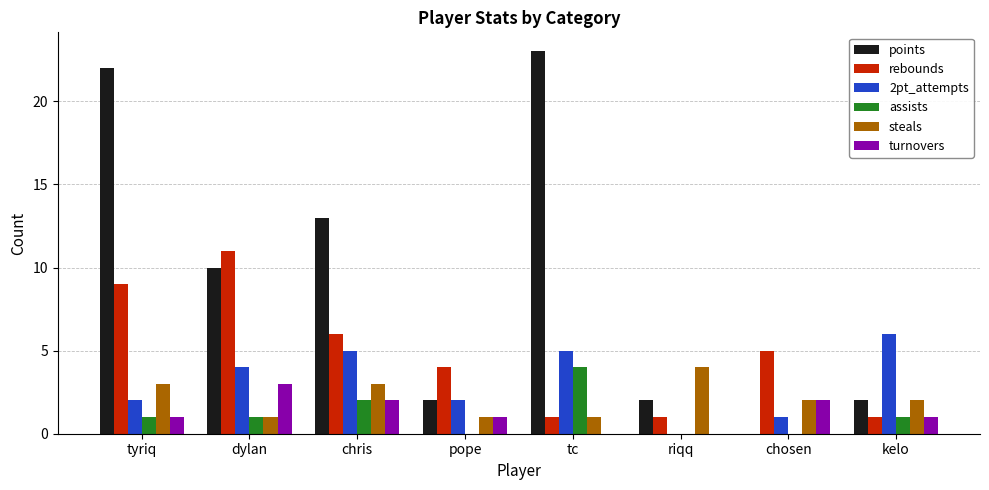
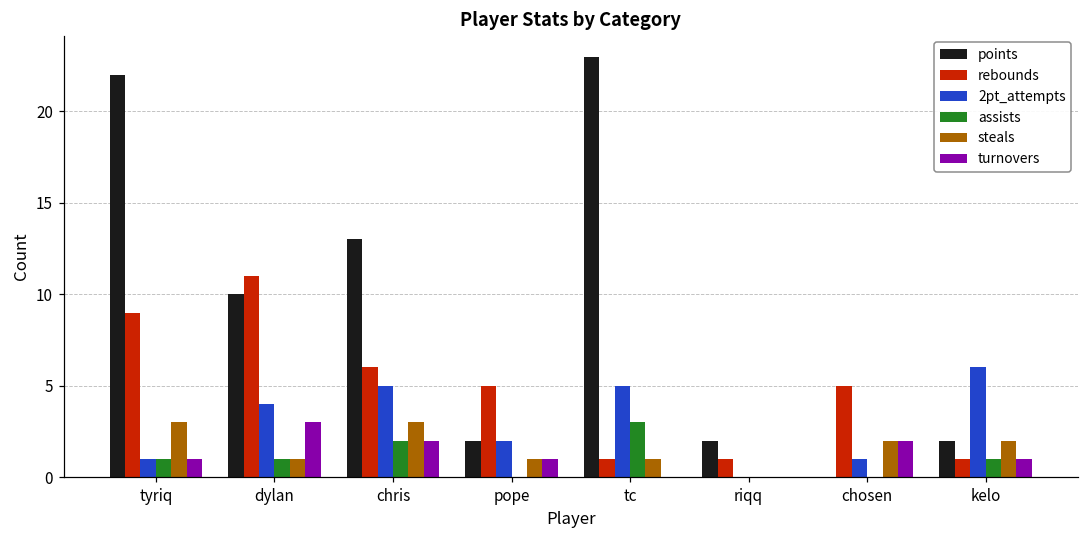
  {
    "points": {
      "tyriq": 22,
      "dylan": 10,
      "chris": 13,
      "pope": 2,
      "tc": 23,
      "riqq": 2,
      "chosen": 0,
      "kelo": 2
    },
    "rebounds": {
      "tyriq": 9,
      "dylan": 11,
      "chris": 6,
-     "pope": 4,
+     "pope": 5,
      "tc": 1,
      "riqq": 1,
      "chosen": 5,
      "kelo": 1
    },
    "2pt_attempts": {
-     "tyriq": 2,
+     "tyriq": 1,
      "dylan": 4,
      "chris": 5,
      "pope": 2,
      "tc": 5,
      "riqq": 0,
      "chosen": 1,
      "kelo": 6
    },
    "assists": {
      "tyriq": 1,
      "dylan": 1,
      "chris": 2,
      "pope": 0,
-     "tc": 4,
+     "tc": 3,
      "riqq": 0,
      "chosen": 0,
      "kelo": 1
    },
    "steals": {
      "tyriq": 3,
      "dylan": 1,
      "chris": 3,
      "pope": 1,
      "tc": 1,
-     "riqq": 4,
+     "riqq": 0,
      "chosen": 2,
      "kelo": 2
    },
    "turnovers": {
      "tyriq": 1,
      "dylan": 3,
      "chris": 2,
      "pope": 1,
      "tc": 0,
      "riqq": 0,
      "chosen": 2,
      "kelo": 1
    }
  }
